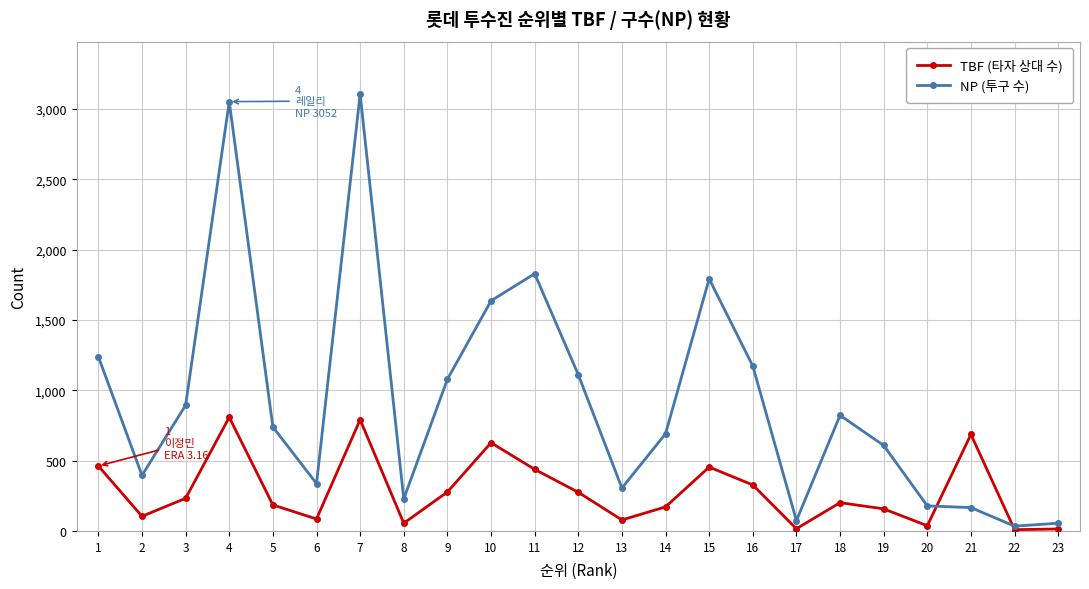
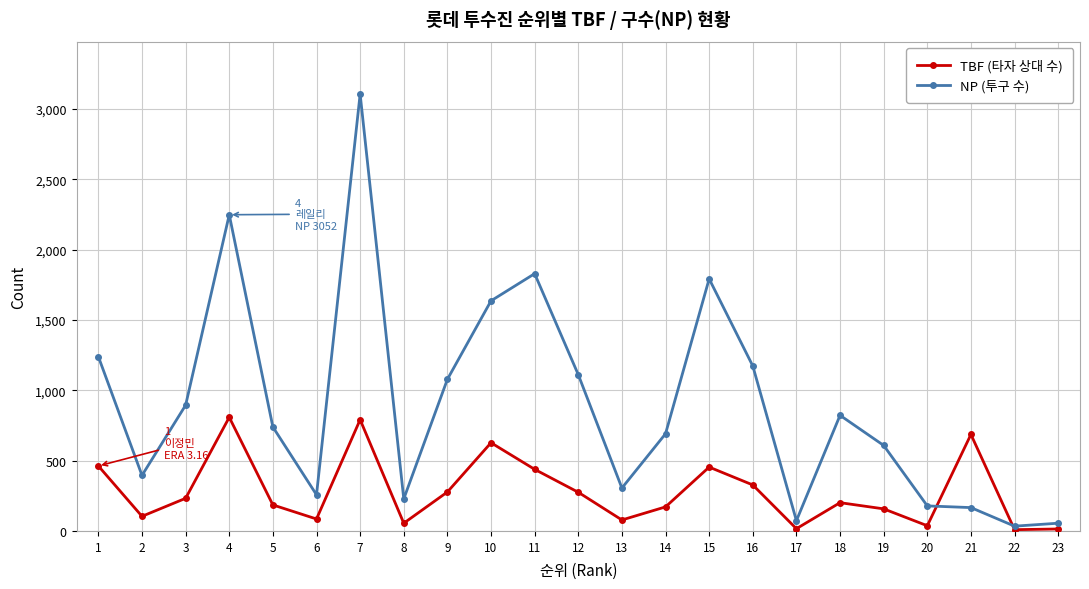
  {
    "TBF (타자 상대 수)": {
      "2": "100",
      "3": "230",
      "4": "810",
      "5": "190",
      "6": "90",
      "7": "790",
      "8": "60",
      "9": "280",
      "10": "630",
      "11": "440",
      "12": "280",
      "13": "80",
      "14": "170",
      "15": "450",
      "16": "330",
      "17": "20",
      "18": "200",
      "19": "160",
      "20": "40",
      "21": "690",
      "22": "10",
      "23": "10"
    },
    "NP (투구 수)": {
      "1": "1,240",
      "2": "400",
      "3": "890",
-     "4": "3,050",
+     "4": "2,250",
      "5": "740",
-     "6": "340",
+     "6": "260",
      "7": "3,110",
      "8": "230",
      "9": "1,080",
      "10": "1,640",
      "11": "1,830",
      "12": "1,110",
      "13": "310",
      "14": "690",
      "15": "1,790",
      "16": "1,170",
      "17": "70",
      "18": "820",
      "19": "610",
      "20": "180",
      "21": "170",
      "22": "30",
      "23": "60"
    }
  }
